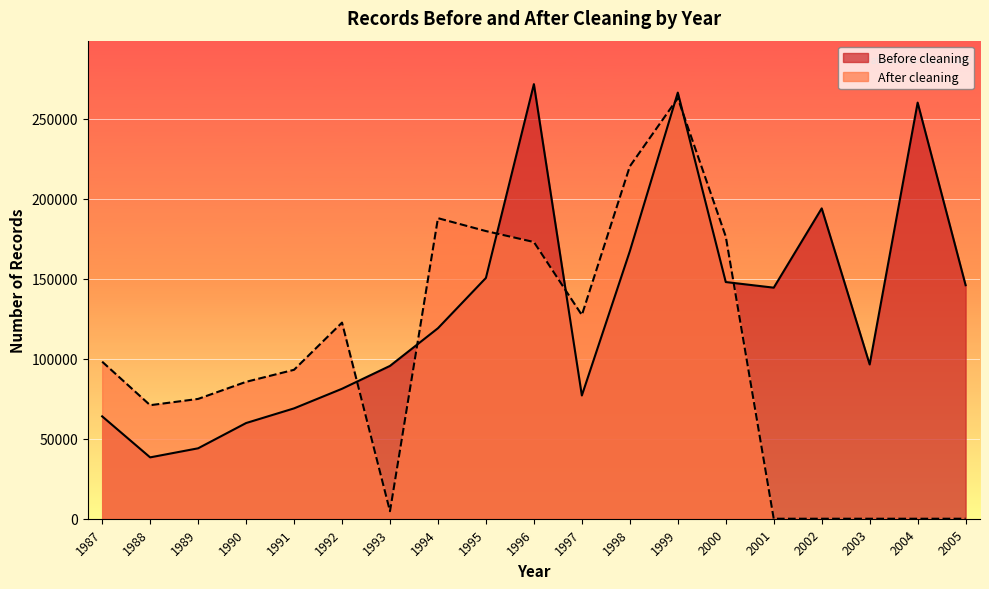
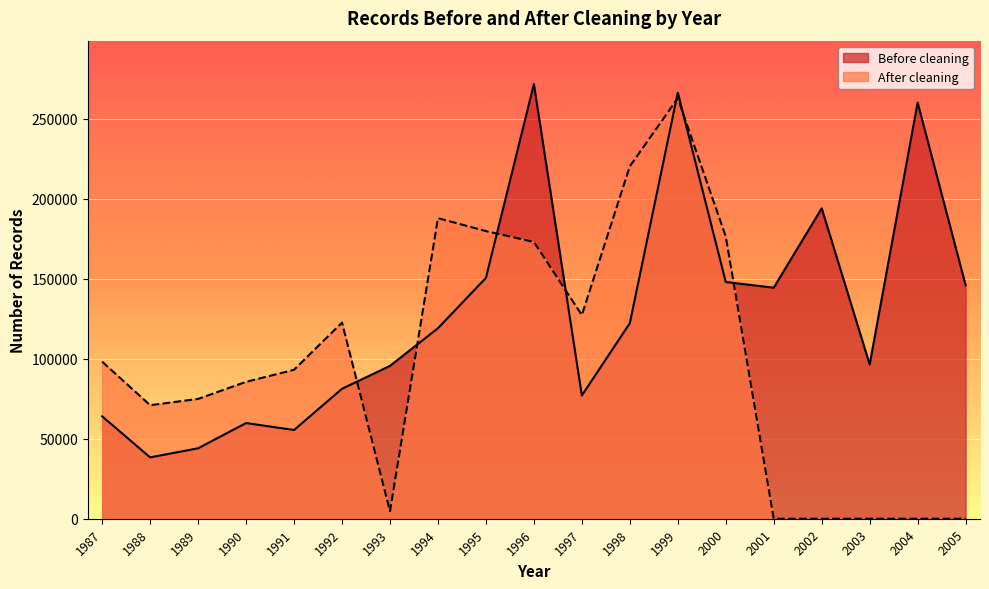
  {
    "Before cleaning": {
      "1987": 64000,
      "1988": 38000,
      "1989": 44000,
      "1990": 60000,
-     "1991": 69000,
+     "1991": 55000,
      "1992": 81000,
      "1993": 95000,
      "1994": 119000,
      "1995": 150000,
      "1996": 272000,
      "1997": 77000,
-     "1998": 167000,
+     "1998": 122000,
      "1999": 266000,
      "2000": 148000,
      "2001": 144000,
      "2002": 194000,
      "2003": 96000,
      "2004": 260000,
      "2005": 146000
    },
    "After cleaning": {
      "1987": 98000,
      "1988": 71000,
      "1989": 75000,
      "1990": 86000,
      "1991": 93000,
      "1992": 123000,
      "1993": 5000,
      "1994": 188000,
      "1995": 180000,
      "1996": 173000,
      "1997": 127000,
      "1998": 220000,
      "1999": 263000,
      "2000": 176000,
      "2001": 0,
      "2002": 0,
      "2003": 0,
      "2004": 0,
      "2005": 0
    }
  }
